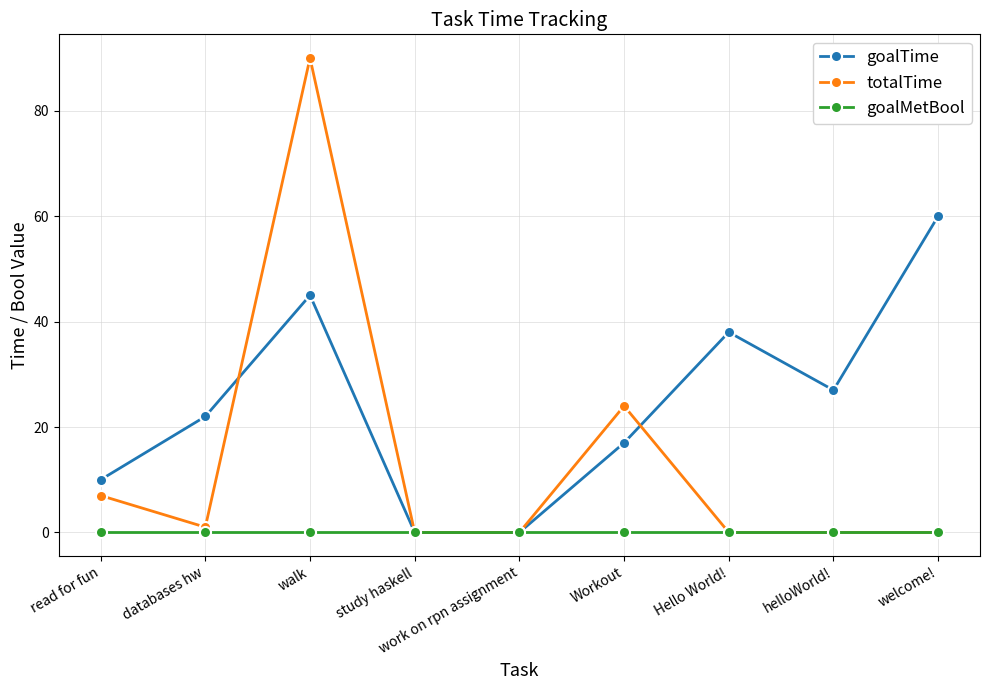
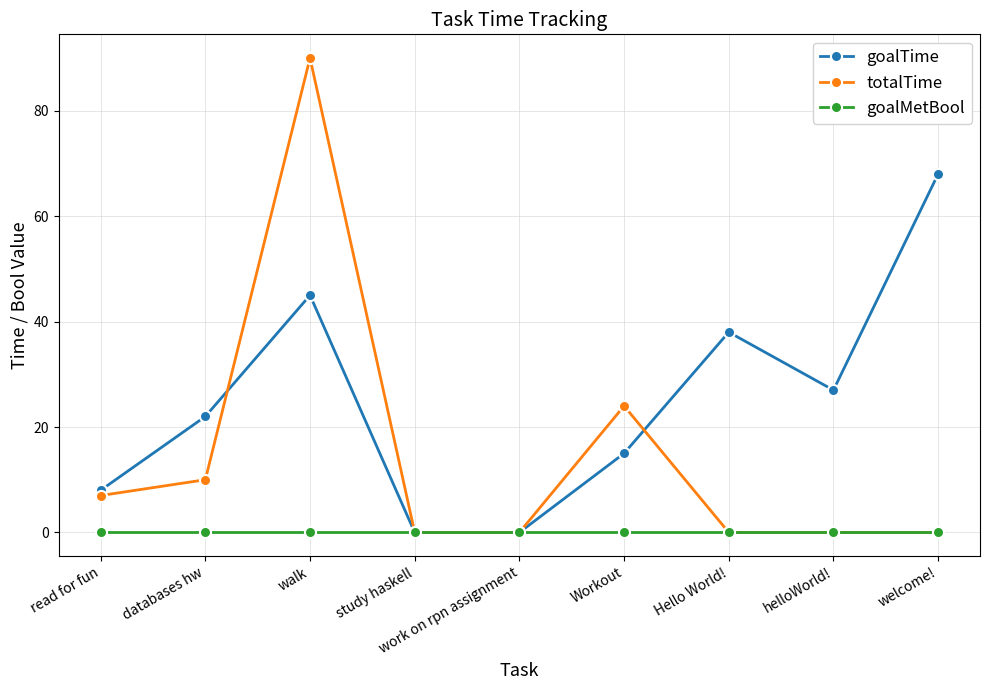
  {
    "goalTime": {
-     "read for fun": 10,
+     "read for fun": 8,
      "databases hw": 22,
      "walk": 45,
-     "Workout": 17,
+     "Workout": 15,
      "Hello World!": 38,
      "helloWorld!": 27,
-     "welcome!": 60
+     "welcome!": 68
    },
    "totalTime": {
      "read for fun": 7,
-     "databases hw": 1,
+     "databases hw": 10,
      "walk": 90,
      "Workout": 24
    },
    "goalMetBool": {
      "read for fun": 0,
      "databases hw": 0,
      "walk": 0,
      "Workout": 0
    }
  }
